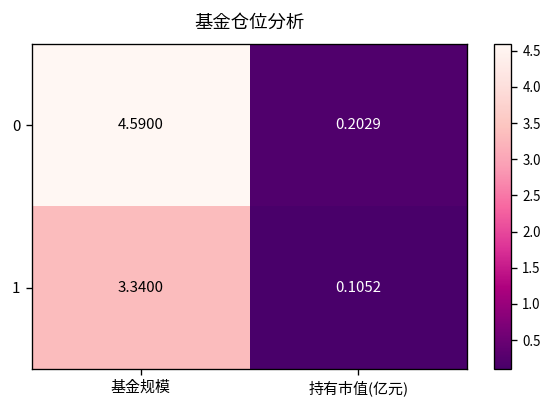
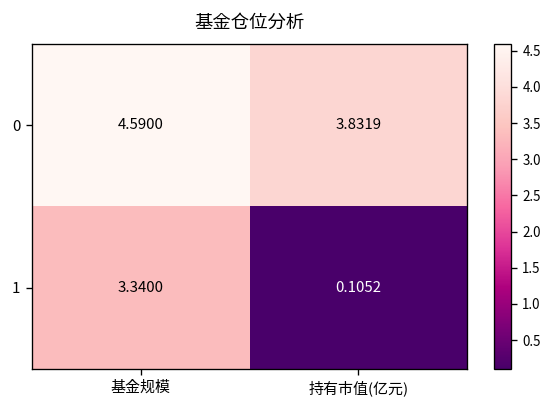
  {
    "0": {
      "基金规模": 4.5900,
-     "持有市值(亿元)": 0.2029
+     "持有市值(亿元)": 3.8319
    },
    "1": {
      "基金规模": 3.3400,
      "持有市值(亿元)": 0.1052
    }
  }
